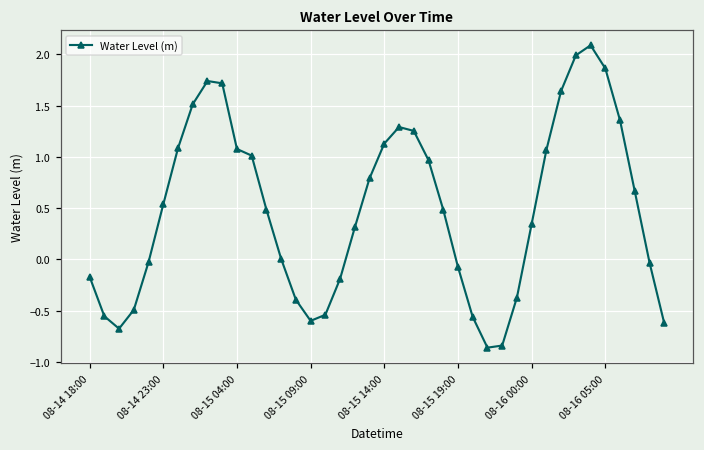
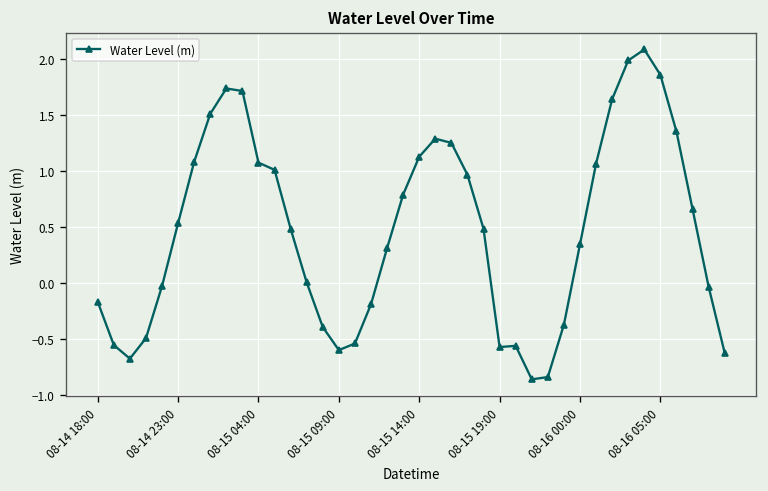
  {
    "08-14 18:00": -0.2,
    "08-14 23:00": 0.5,
    "08-15 04:00": 1.1,
    "08-15 09:00": -0.6,
    "08-15 14:00": 1.1,
-   "08-15 19:00": -0.1,
+   "08-15 19:00": -0.6,
    "08-16 00:00": 0.3,
    "08-16 05:00": 1.9
  }
